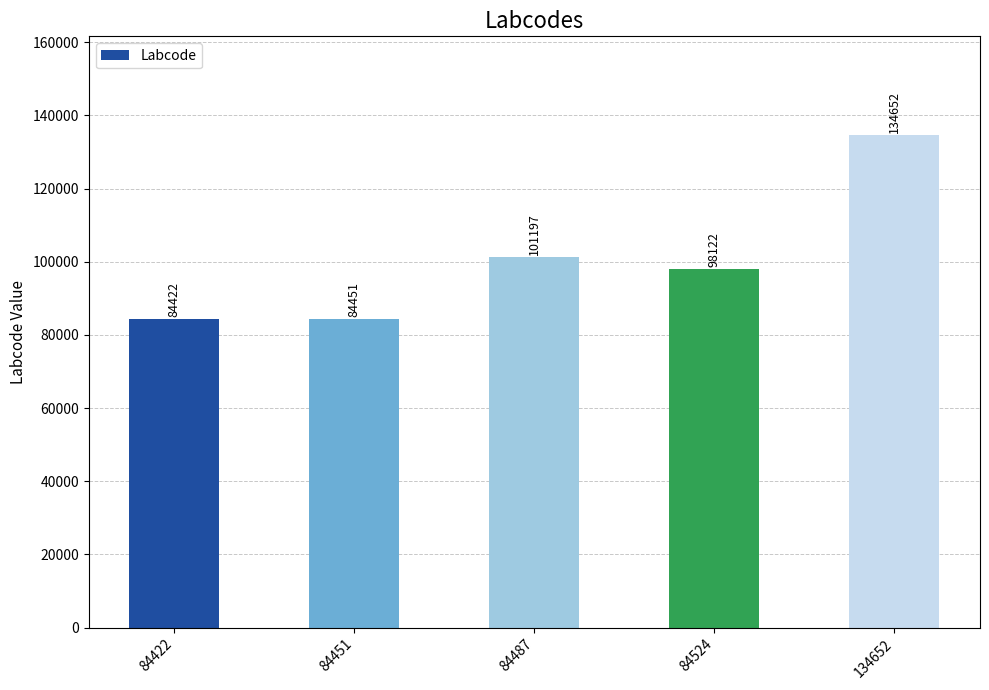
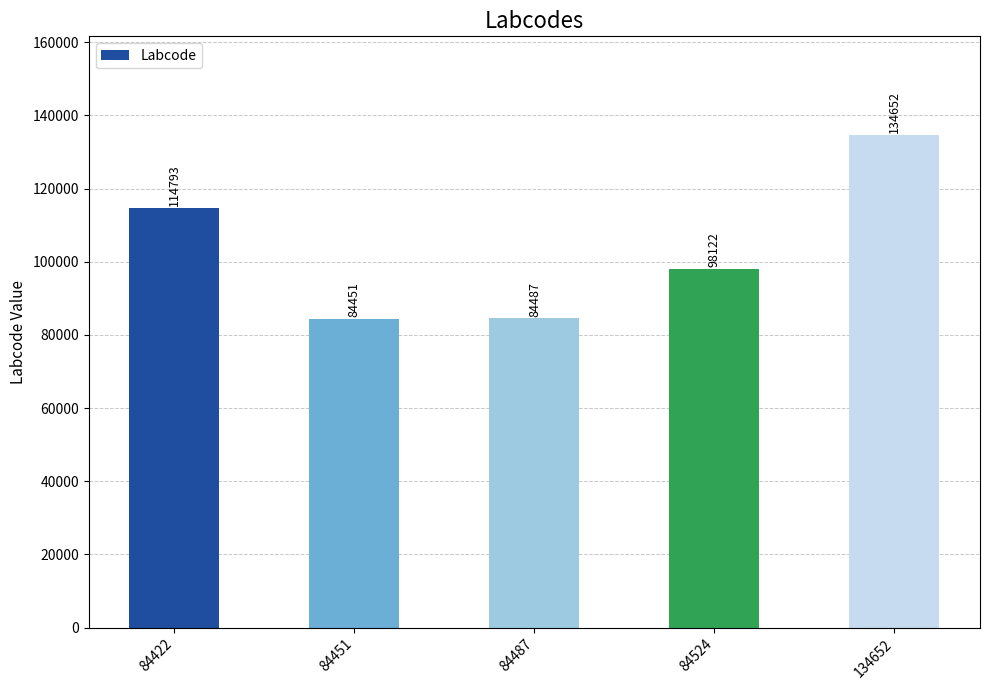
  {
-   "84422": 84422,
+   "84422": 114793,
    "84451": 84451,
-   "84487": 101197,
+   "84487": 84487,
    "84524": 98122,
    "134652": 134652
  }
